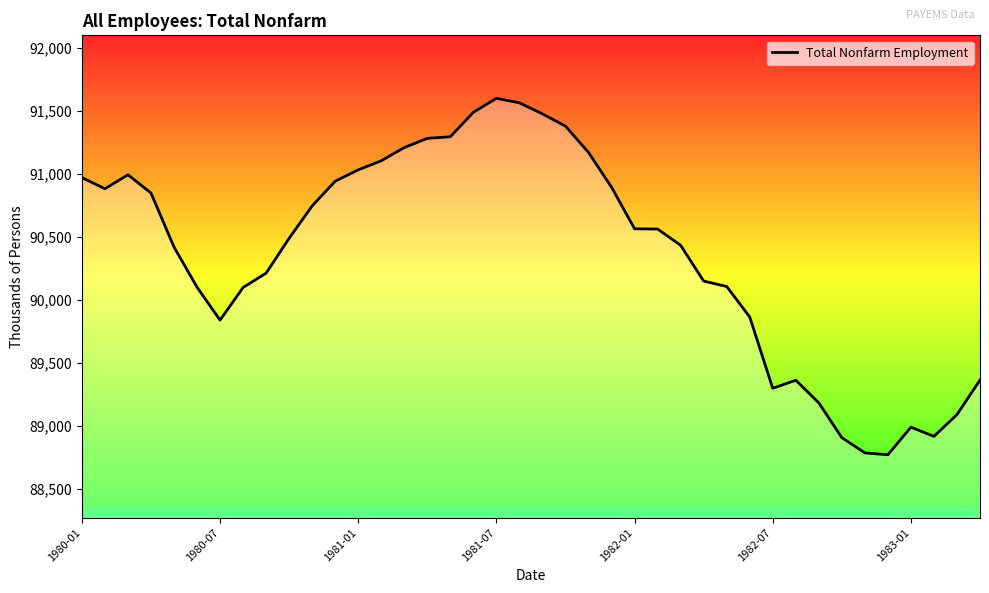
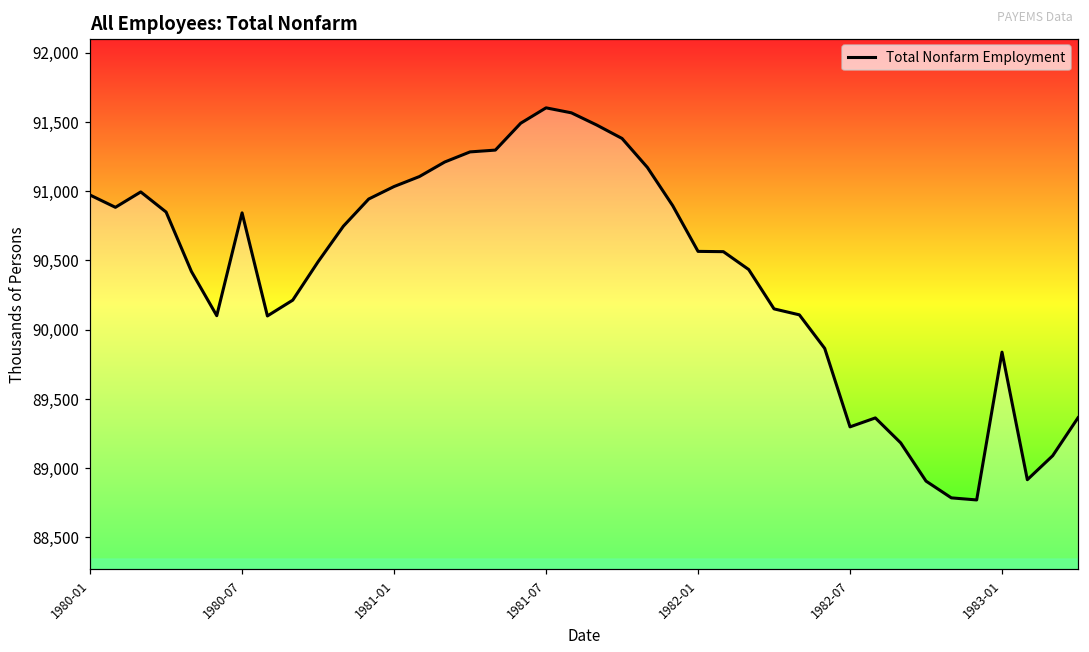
  {
    "Total Nonfarm Employment": {
      "1980-01": "90,970",
-     "1980-07": "89,840",
+     "1980-07": "90,840",
      "1981-01": "91,030",
      "1981-07": "91,600",
      "1982-01": "90,570",
      "1982-07": "89,300",
-     "1983-01": "88,990"
+     "1983-01": "89,840"
    }
  }
